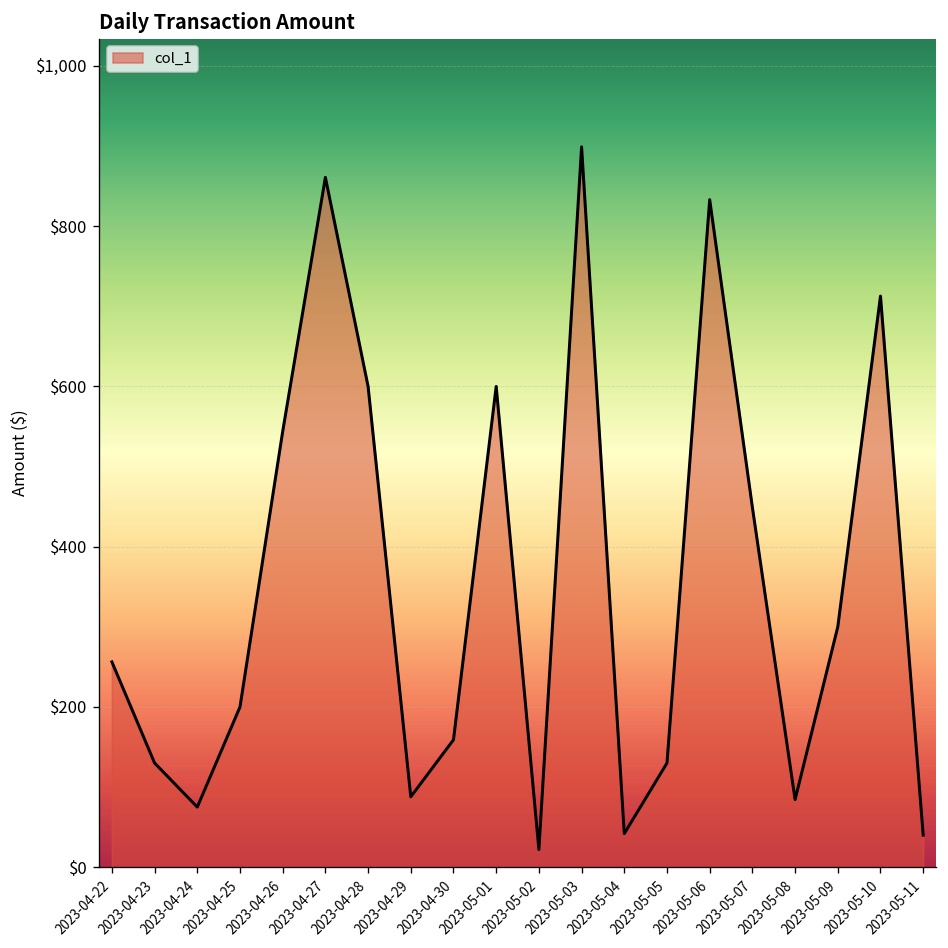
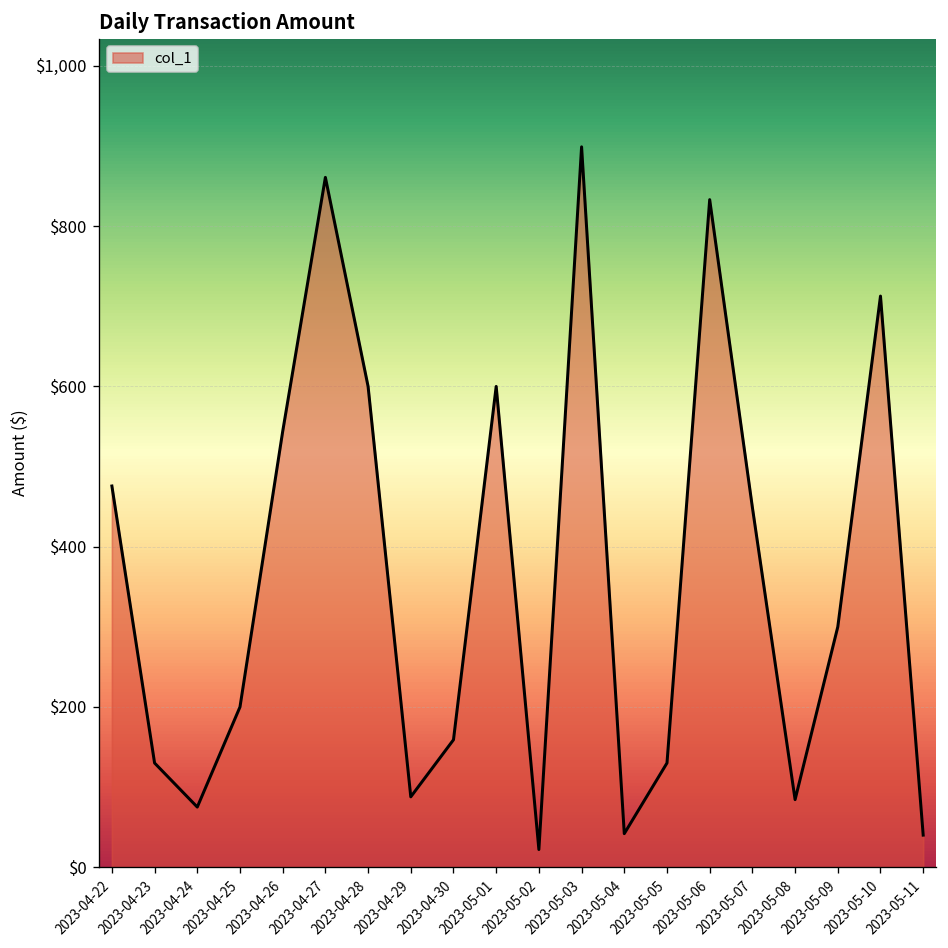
  {
-   "2023-04-22": "$260",
+   "2023-04-22": "$480",
    "2023-04-23": "$130",
    "2023-04-24": "$80",
    "2023-04-25": "$200",
    "2023-04-26": "$540",
    "2023-04-27": "$860",
    "2023-04-28": "$600",
    "2023-04-29": "$90",
    "2023-04-30": "$160",
    "2023-05-01": "$600",
    "2023-05-02": "$20",
    "2023-05-03": "$900",
    "2023-05-04": "$40",
    "2023-05-05": "$130",
    "2023-05-06": "$830",
    "2023-05-07": "$450",
    "2023-05-08": "$80",
    "2023-05-09": "$300",
    "2023-05-10": "$710",
    "2023-05-11": "$40"
  }
